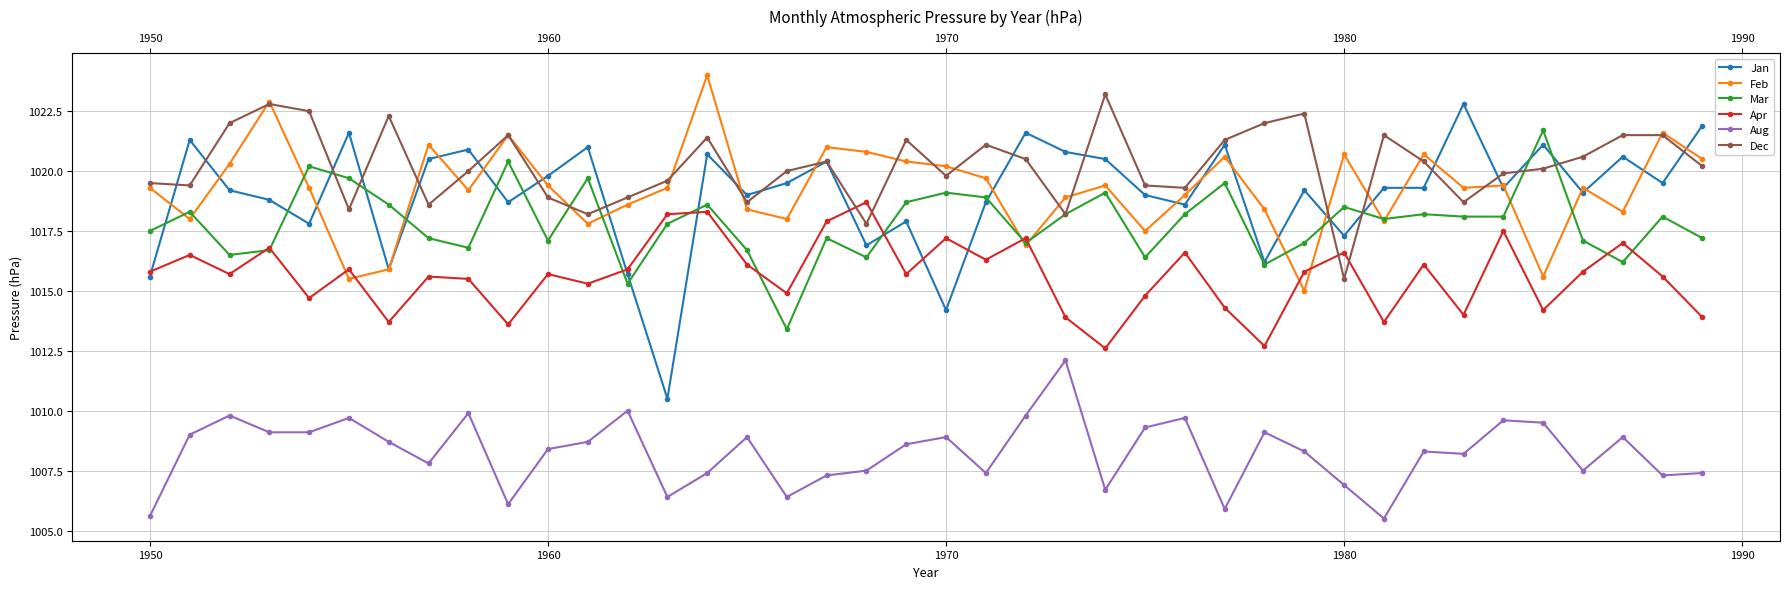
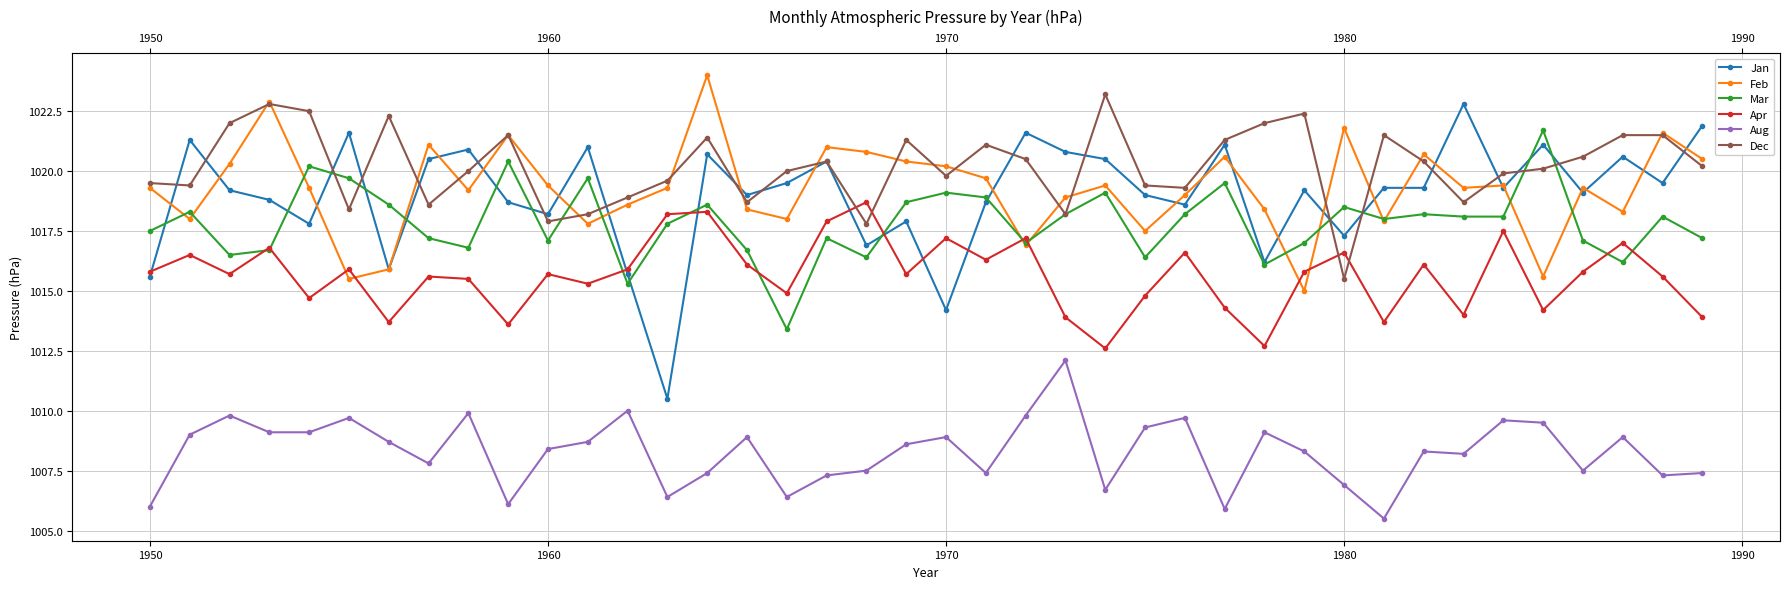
  {
    "Jan": {
      "1950": 1015.6,
-     "1960": 1019.8,
+     "1960": 1018.2,
      "1970": 1014.2,
      "1980": 1017.3
    },
    "Feb": {
      "1950": 1019.3,
      "1960": 1019.4,
      "1970": 1020.2,
-     "1980": 1020.7
+     "1980": 1021.8
    },
    "Mar": {
      "1950": 1017.5,
      "1960": 1017.1,
      "1970": 1019.1,
      "1980": 1018.5
    },
    "Apr": {
      "1950": 1015.8,
      "1960": 1015.7,
      "1970": 1017.2,
      "1980": 1016.6
    },
    "Aug": {
-     "1950": 1005.6,
+     "1950": 1006.0,
      "1960": 1008.4,
      "1970": 1008.9,
      "1980": 1006.9
    },
    "Dec": {
      "1950": 1019.5,
-     "1960": 1018.9,
+     "1960": 1017.9,
      "1970": 1019.8,
      "1980": 1015.5
    }
  }
